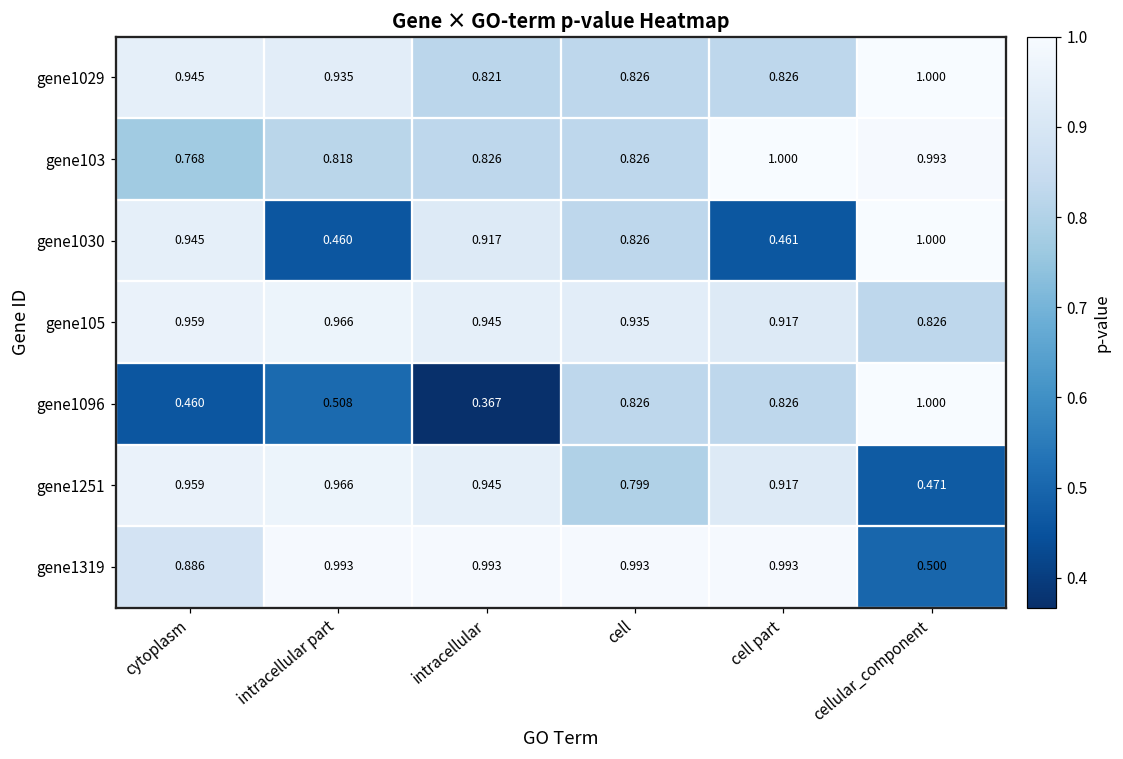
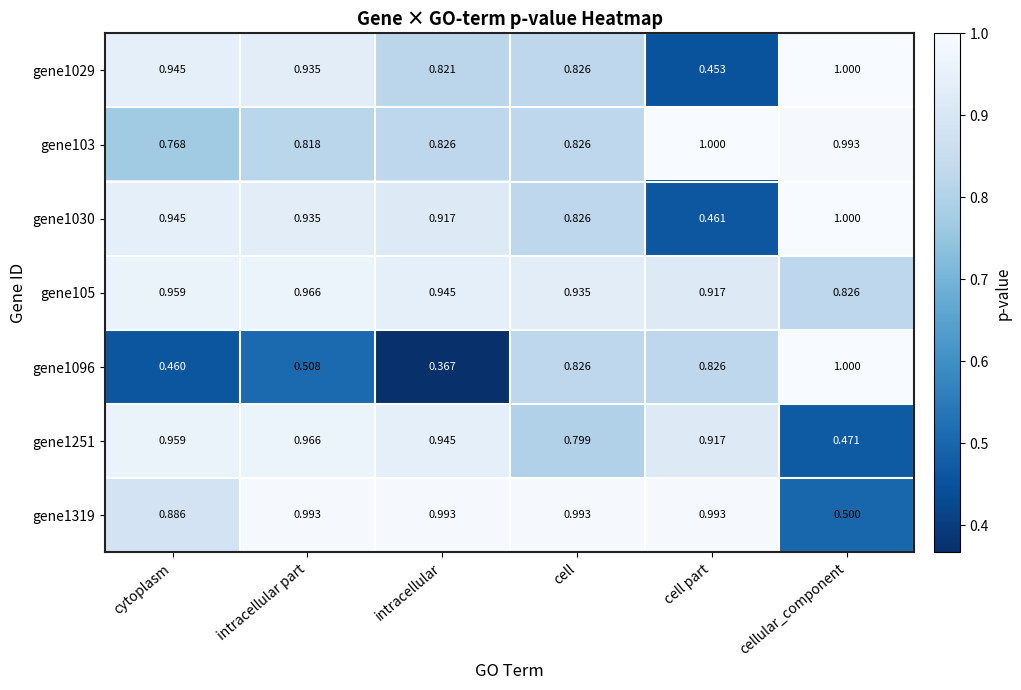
  {
    "gene1029": {
      "cytoplasm": 0.945,
      "intracellular part": 0.935,
      "intracellular": 0.821,
      "cell": 0.826,
-     "cell part": 0.826,
+     "cell part": 0.453,
      "cellular_component": 1.000
    },
    "gene103": {
      "cytoplasm": 0.768,
      "intracellular part": 0.818,
      "intracellular": 0.826,
      "cell": 0.826,
      "cell part": 1.000,
      "cellular_component": 0.993
    },
    "gene1030": {
      "cytoplasm": 0.945,
-     "intracellular part": 0.460,
+     "intracellular part": 0.935,
      "intracellular": 0.917,
      "cell": 0.826,
      "cell part": 0.461,
      "cellular_component": 1.000
    },
    "gene105": {
      "cytoplasm": 0.959,
      "intracellular part": 0.966,
      "intracellular": 0.945,
      "cell": 0.935,
      "cell part": 0.917,
      "cellular_component": 0.826
    },
    "gene1096": {
      "cytoplasm": 0.460,
      "intracellular part": 0.508,
      "intracellular": 0.367,
      "cell": 0.826,
      "cell part": 0.826,
      "cellular_component": 1.000
    },
    "gene1251": {
      "cytoplasm": 0.959,
      "intracellular part": 0.966,
      "intracellular": 0.945,
      "cell": 0.799,
      "cell part": 0.917,
      "cellular_component": 0.471
    },
    "gene1319": {
      "cytoplasm": 0.886,
      "intracellular part": 0.993,
      "intracellular": 0.993,
      "cell": 0.993,
      "cell part": 0.993,
      "cellular_component": 0.500
    }
  }
